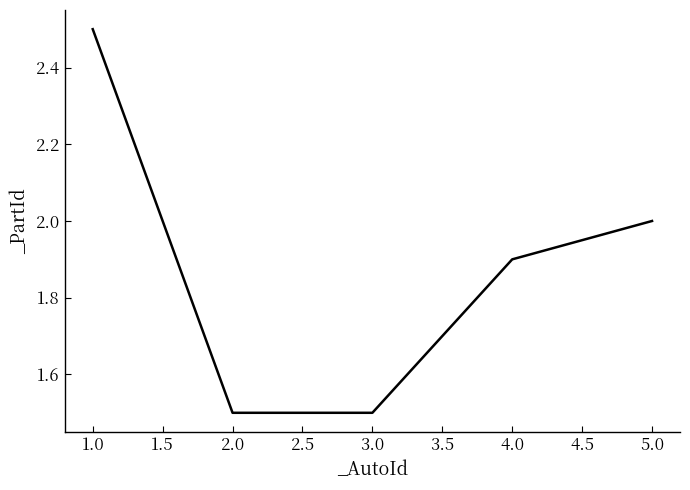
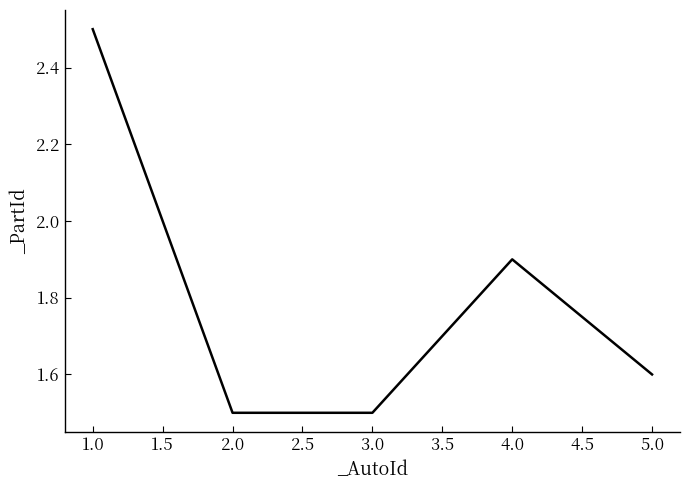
  {
    "1.0": 2.5,
    "2.0": 1.5,
    "3.0": 1.5,
    "4.0": 1.9,
-   "5.0": 2.0
+   "5.0": 1.6
  }
